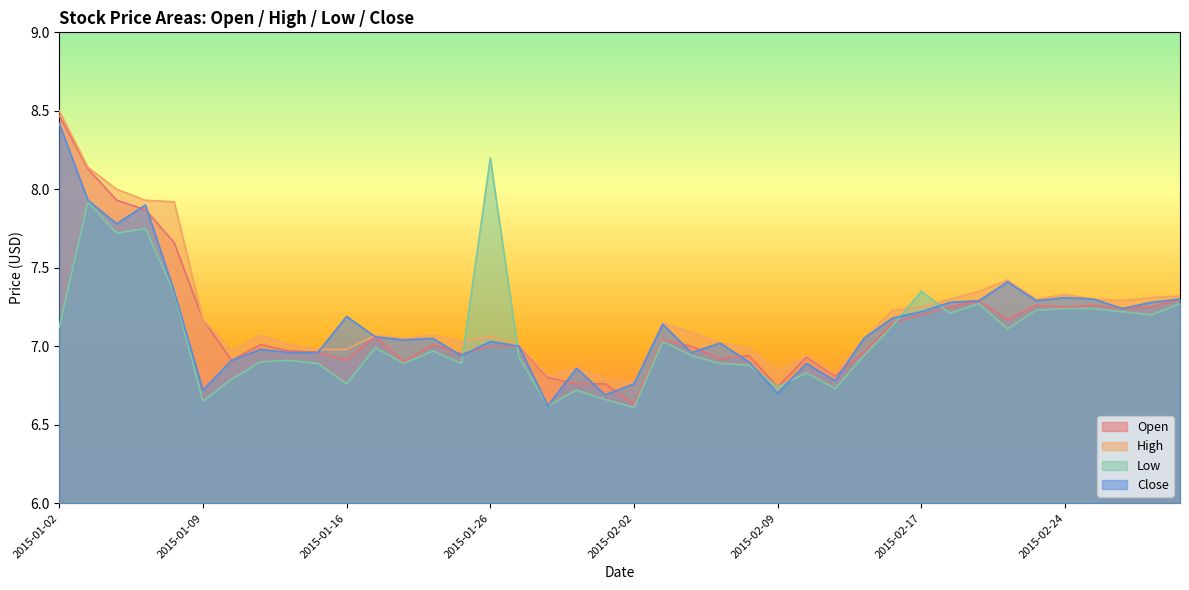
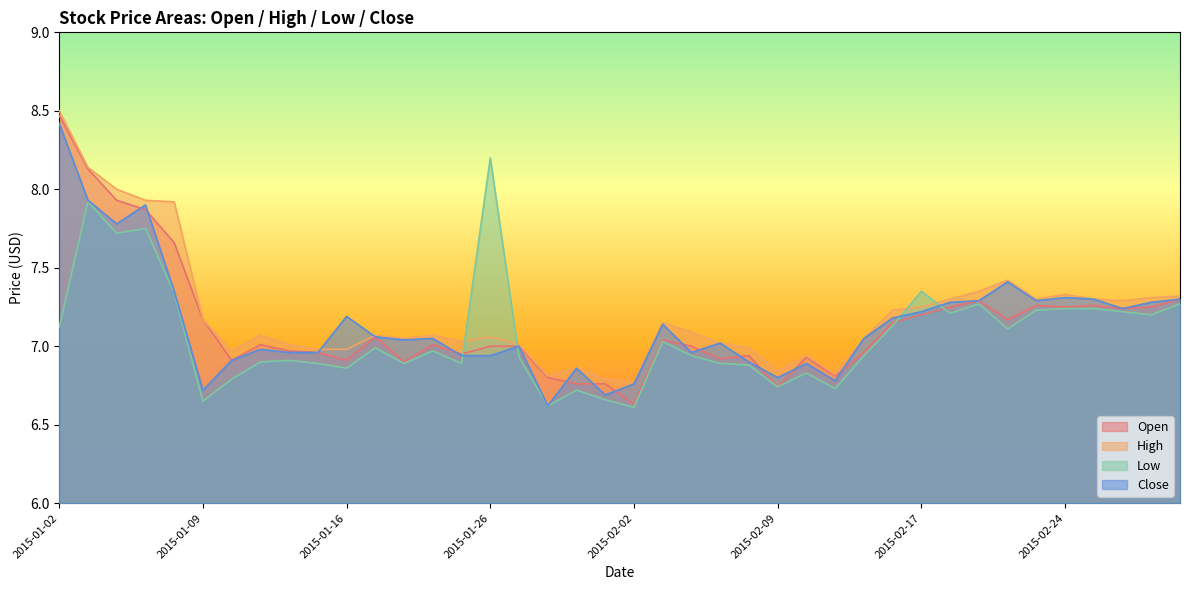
  {
    "Low": {
      "2015-01-02": 7.12,
      "2015-01-09": 6.65,
-     "2015-01-16": 6.76,
+     "2015-01-16": 6.86,
      "2015-01-26": 8.20,
      "2015-02-02": 6.61,
      "2015-02-17": 7.35
    },
    "Close": {
      "2015-01-02": 8.42,
      "2015-01-09": 6.72,
      "2015-01-16": 7.19,
-     "2015-01-26": 7.03,
-     "2015-02-09": 6.7,
+     "2015-01-26": 6.94,
+     "2015-02-09": 6.8,
      "2015-02-17": 7.22,
      "2015-02-24": 7.31
    }
  }
